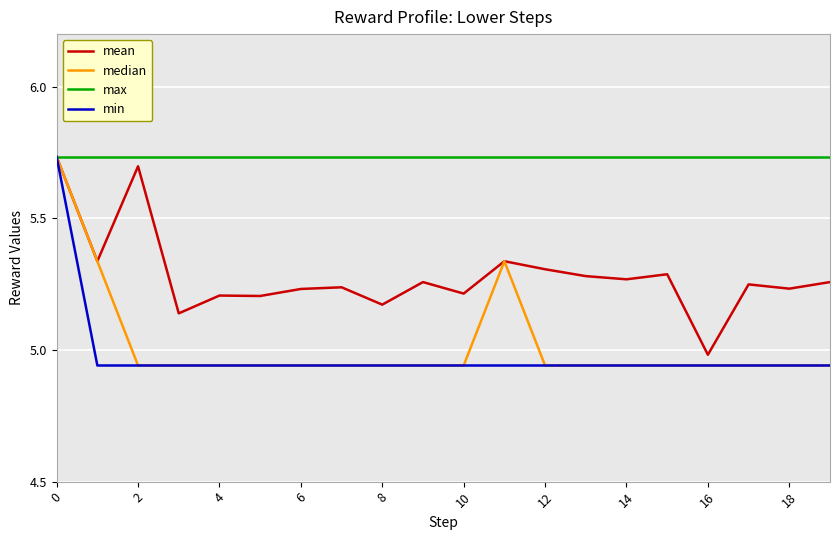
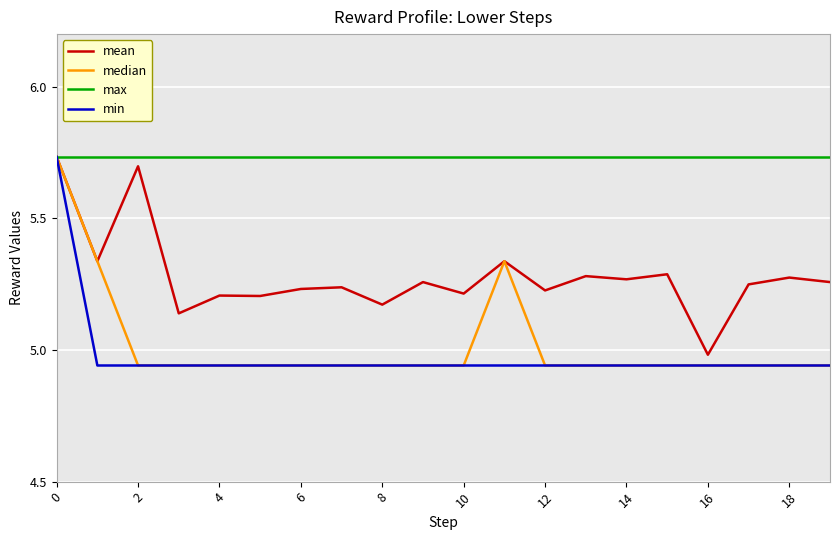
  {
    "mean": {
      "2": 5.70,
      "4": 5.21,
      "6": 5.23,
      "8": 5.17,
      "10": 5.21,
-     "12": 5.31,
+     "12": 5.23,
      "14": 5.27,
      "16": 4.98,
-     "18": 5.23
+     "18": 5.28
    },
    "max": {
      "2": 5.73,
      "4": 5.73,
      "6": 5.73,
      "8": 5.73,
      "10": 5.73,
      "12": 5.73,
      "14": 5.73,
      "16": 5.73,
      "18": 5.73
    }
  }
